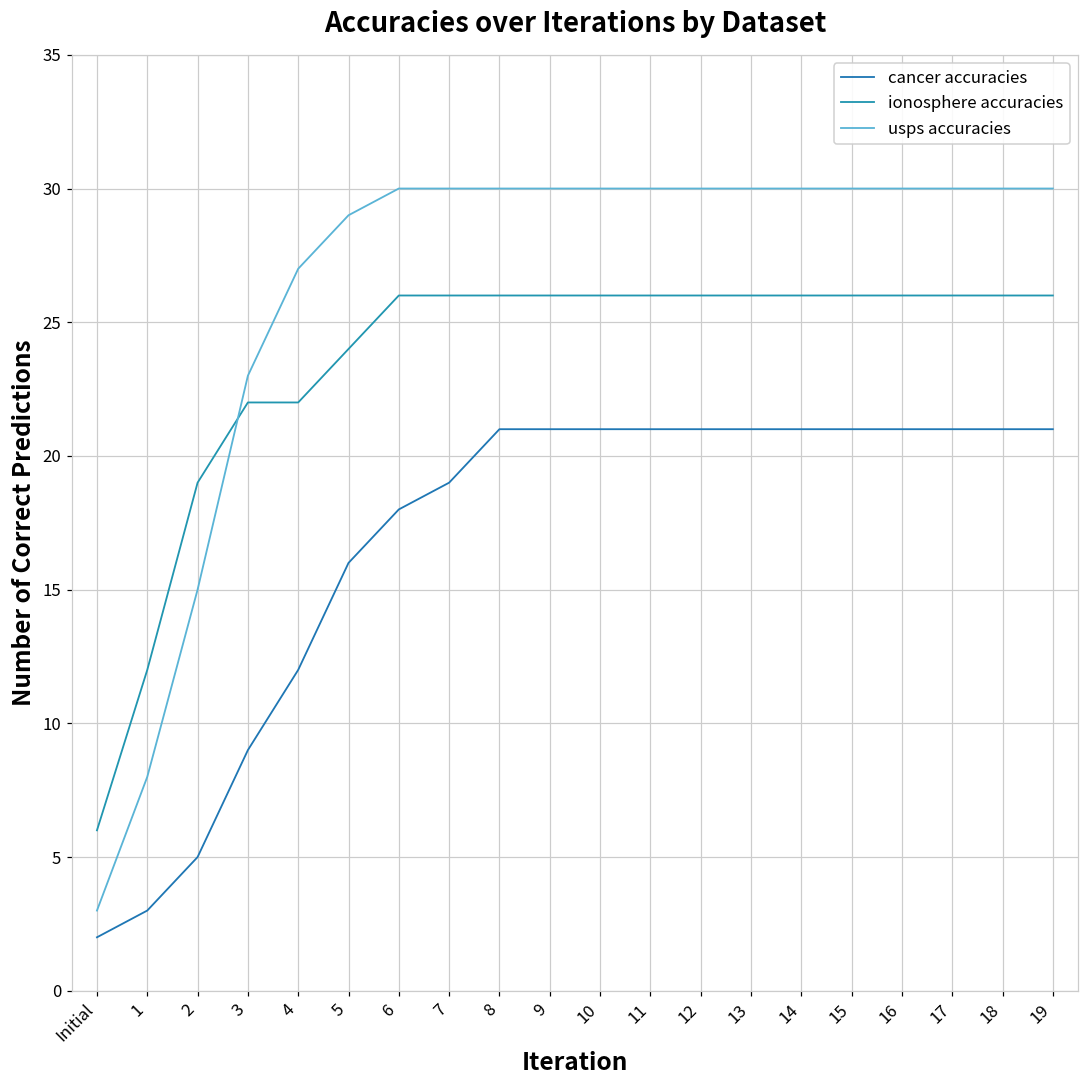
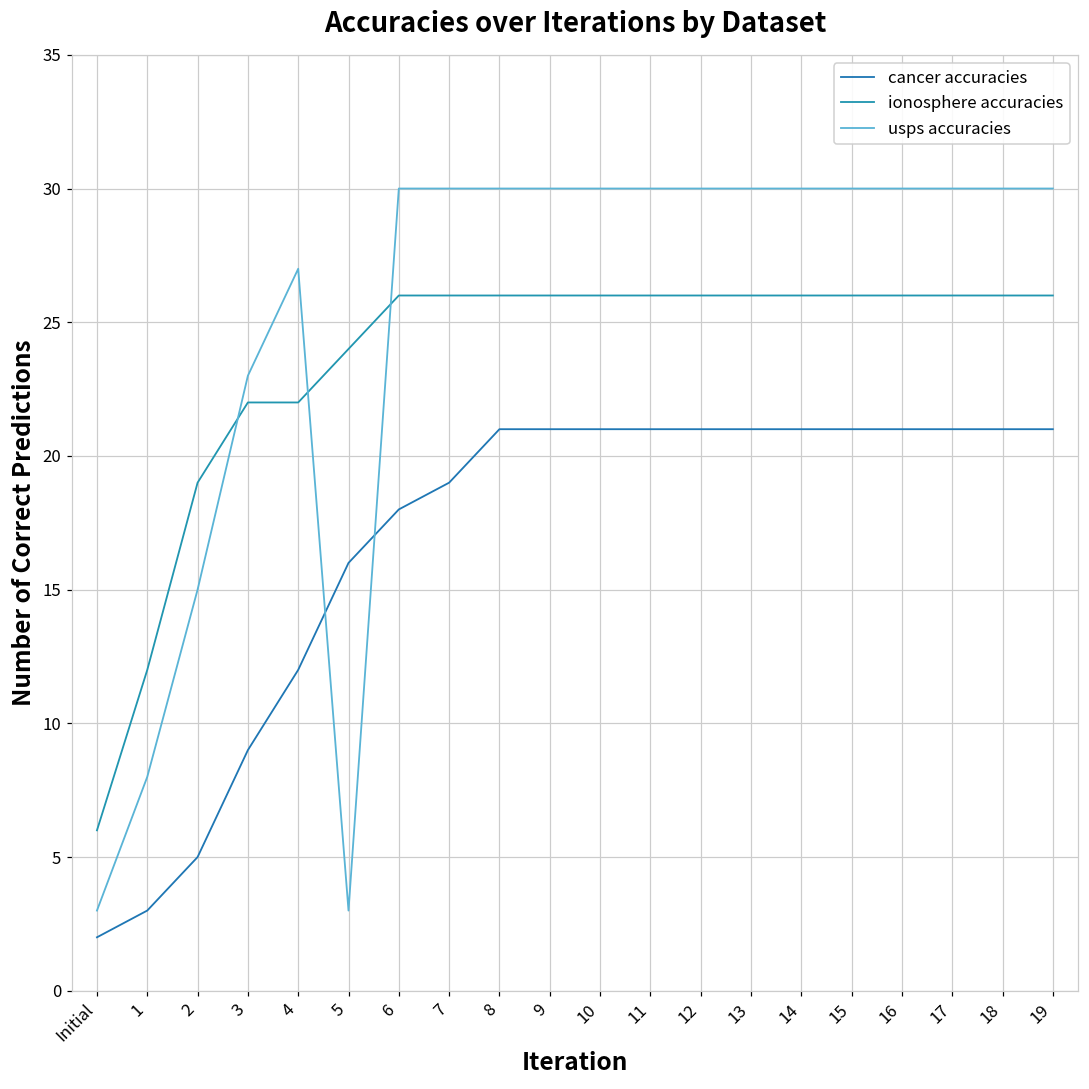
  {
    "usps accuracies": {
      "Initial": 3,
      "1": 8,
      "2": 15,
      "3": 23,
      "4": 27,
-     "5": 29,
+     "5": 3,
      "6": 30,
      "7": 30,
      "8": 30,
      "9": 30,
      "10": 30,
      "11": 30,
      "12": 30,
      "13": 30,
      "14": 30,
      "15": 30,
      "16": 30,
      "17": 30,
      "18": 30,
      "19": 30
    }
  }
